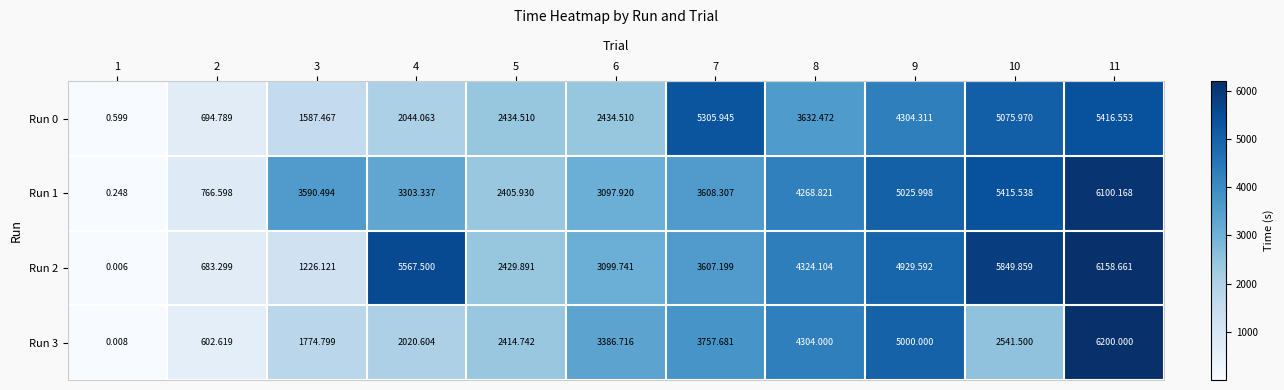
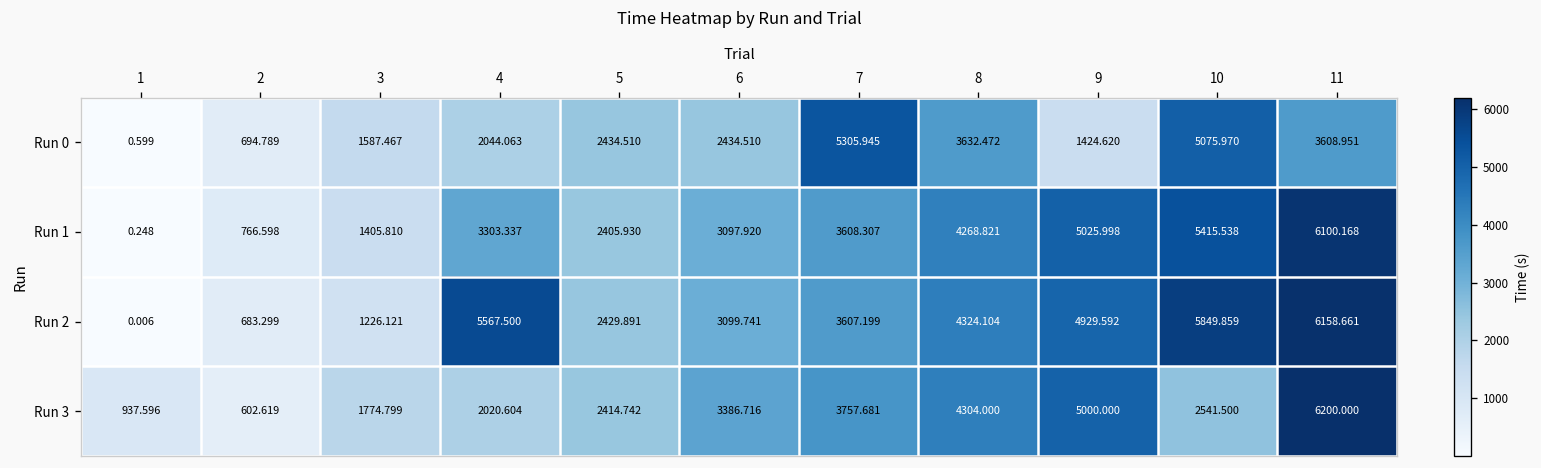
  {
    "Run 0": {
      "1": 0.599,
      "2": 694.789,
      "3": 1587.467,
      "4": 2044.063,
      "5": 2434.510,
      "6": 2434.510,
      "7": 5305.945,
      "8": 3632.472,
-     "9": 4304.311,
+     "9": 1424.620,
      "10": 5075.970,
-     "11": 5416.553
+     "11": 3608.951
    },
    "Run 1": {
      "1": 0.248,
      "2": 766.598,
-     "3": 3590.494,
+     "3": 1405.810,
      "4": 3303.337,
      "5": 2405.930,
      "6": 3097.920,
      "7": 3608.307,
      "8": 4268.821,
      "9": 5025.998,
      "10": 5415.538,
      "11": 6100.168
    },
    "Run 2": {
      "1": 0.006,
      "2": 683.299,
      "3": 1226.121,
      "4": 5567.500,
      "5": 2429.891,
      "6": 3099.741,
      "7": 3607.199,
      "8": 4324.104,
      "9": 4929.592,
      "10": 5849.859,
      "11": 6158.661
    },
    "Run 3": {
-     "1": 0.008,
+     "1": 937.596,
      "2": 602.619,
      "3": 1774.799,
      "4": 2020.604,
      "5": 2414.742,
      "6": 3386.716,
      "7": 3757.681,
      "8": 4304.000,
      "9": 5000.000,
      "10": 2541.500,
      "11": 6200.000
    }
  }
